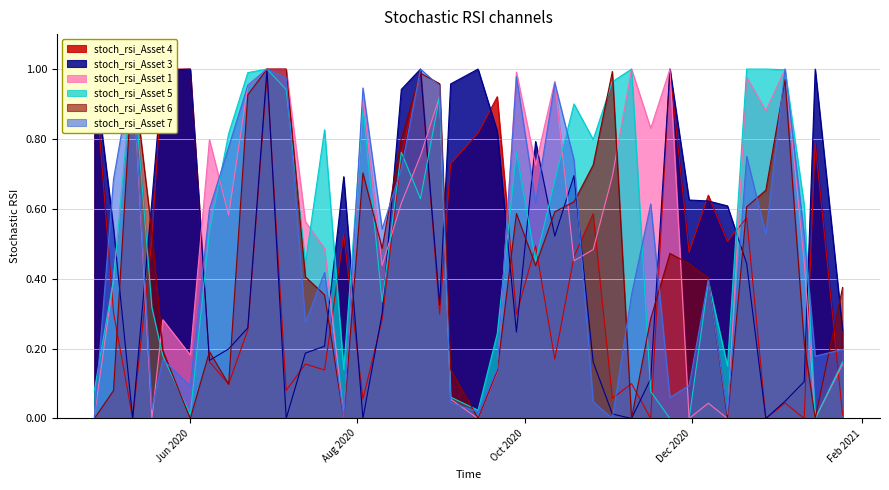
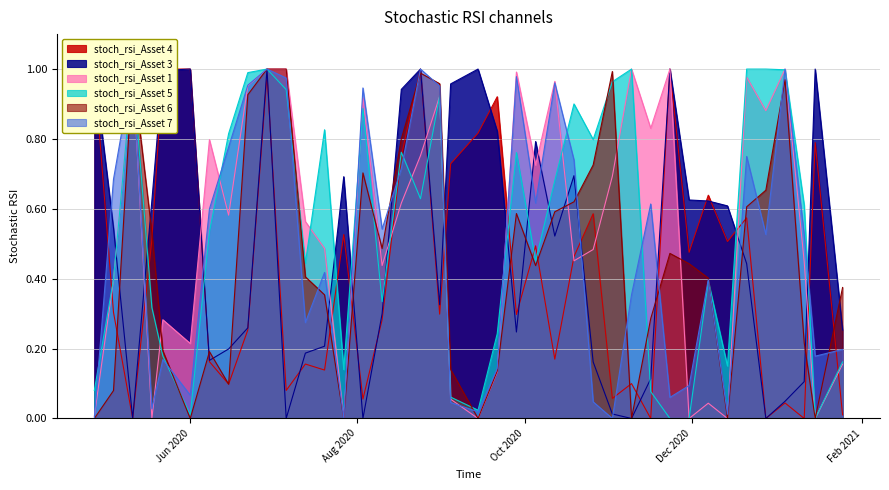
  {
    "stoch_rsi_Asset 1": {
-     "Jun 2020": 0.18
+     "Jun 2020": 0.21
    },
    "stoch_rsi_Asset 5": {
      "Jun 2020": 0.01
    },
    "stoch_rsi_Asset 6": {
      "Jun 2020": 0.00
    },
    "stoch_rsi_Asset 7": {
-     "Jun 2020": 0.09
+     "Jun 2020": 0.07
    }
  }
